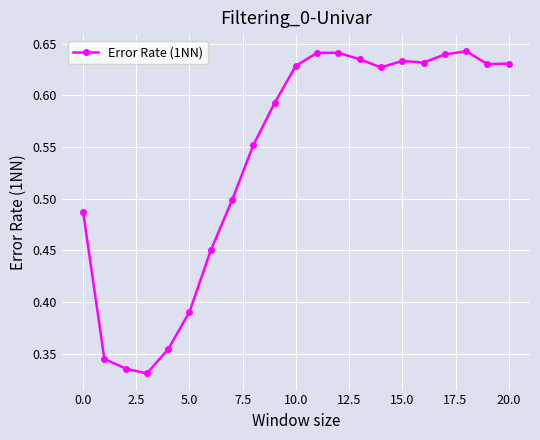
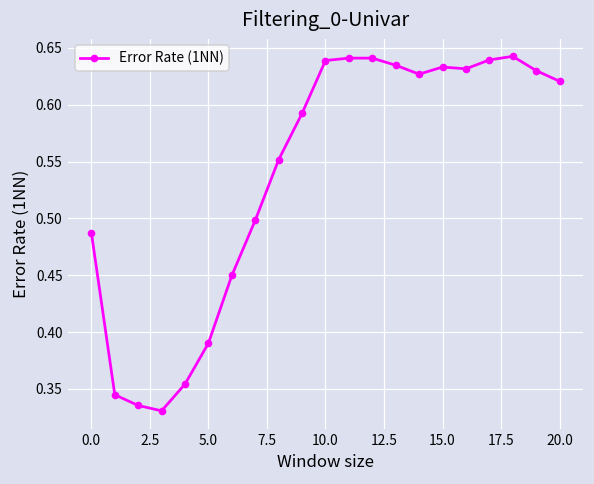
  {
    "0.0": 0.487,
    "5.0": 0.390,
-   "10.0": 0.629,
+   "10.0": 0.639,
    "15.0": 0.633,
-   "20.0": 0.631
+   "20.0": 0.621
  }
